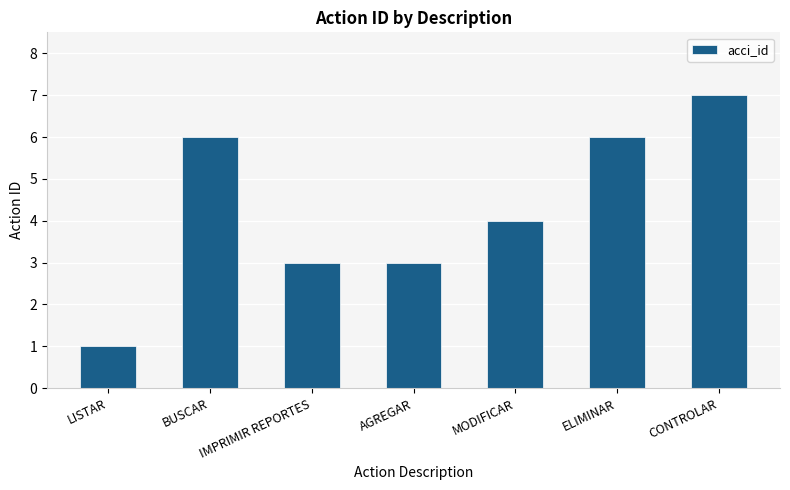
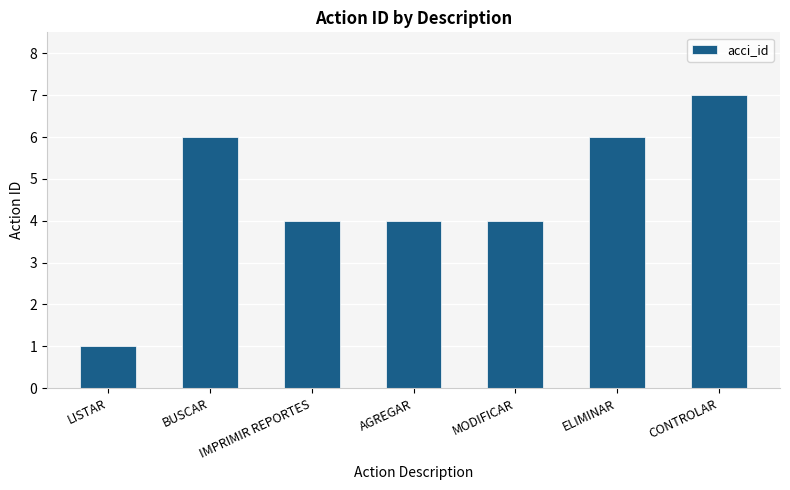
  {
    "LISTAR": 1,
    "BUSCAR": 6,
-   "IMPRIMIR REPORTES": 3,
-   "AGREGAR": 3,
+   "IMPRIMIR REPORTES": 4,
+   "AGREGAR": 4,
    "MODIFICAR": 4,
    "ELIMINAR": 6,
    "CONTROLAR": 7
  }
